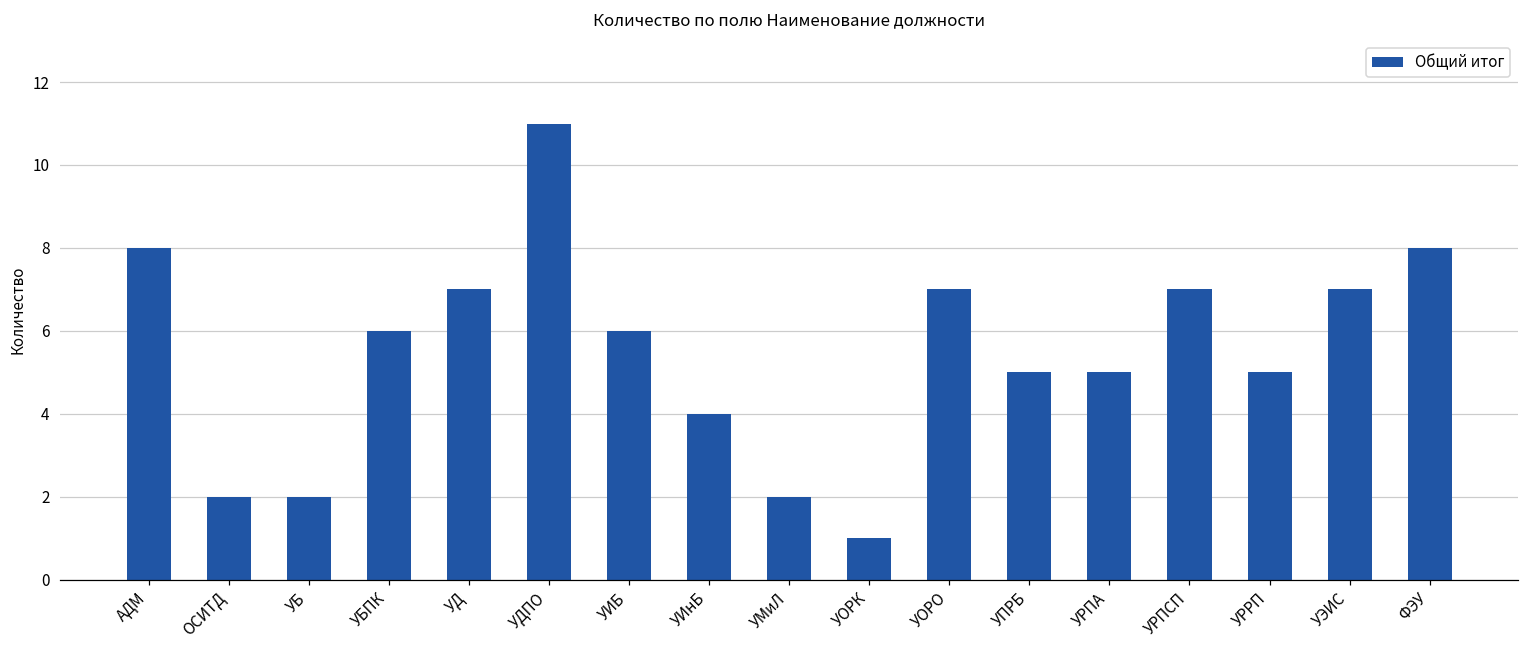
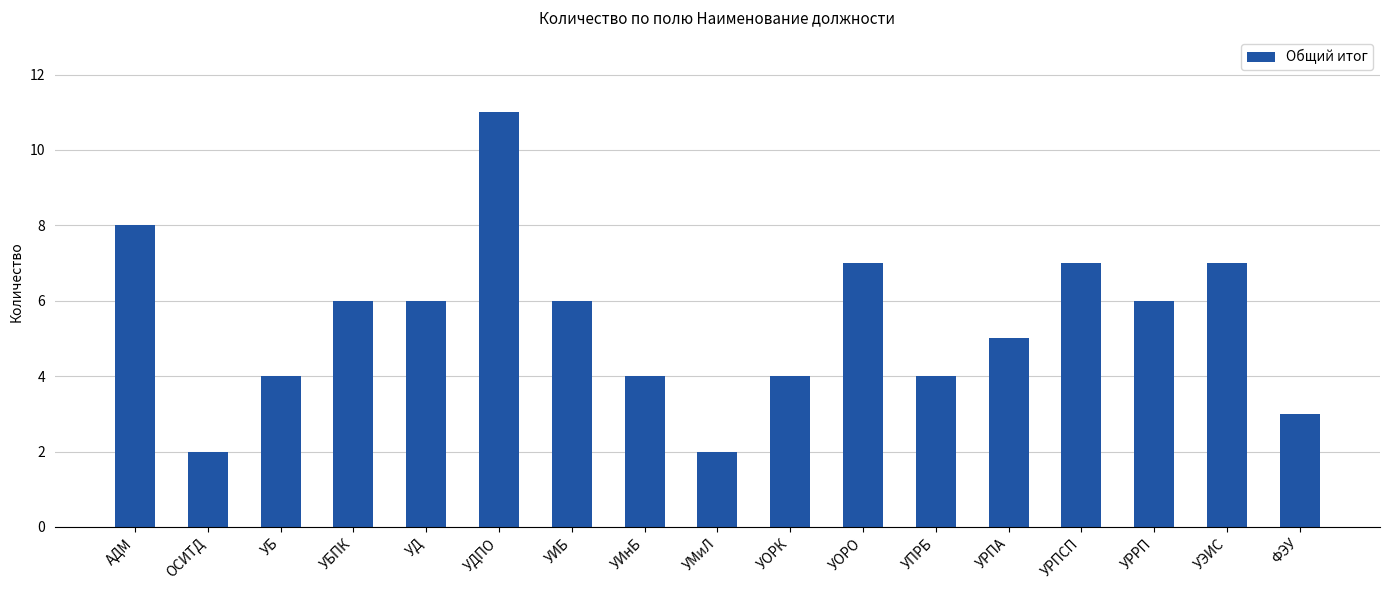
  {
    "АДМ": 8,
    "ОСИТД": 2,
-   "УБ": 2,
+   "УБ": 4,
    "УБПК": 6,
-   "УД": 7,
+   "УД": 6,
    "УДПО": 11,
    "УИБ": 6,
    "УИнБ": 4,
    "УМиЛ": 2,
-   "УОРК": 1,
+   "УОРК": 4,
    "УОРО": 7,
-   "УПРБ": 5,
+   "УПРБ": 4,
    "УРПА": 5,
    "УРПСП": 7,
-   "УРРП": 5,
+   "УРРП": 6,
    "УЭИС": 7,
-   "ФЭУ": 8
+   "ФЭУ": 3
  }
